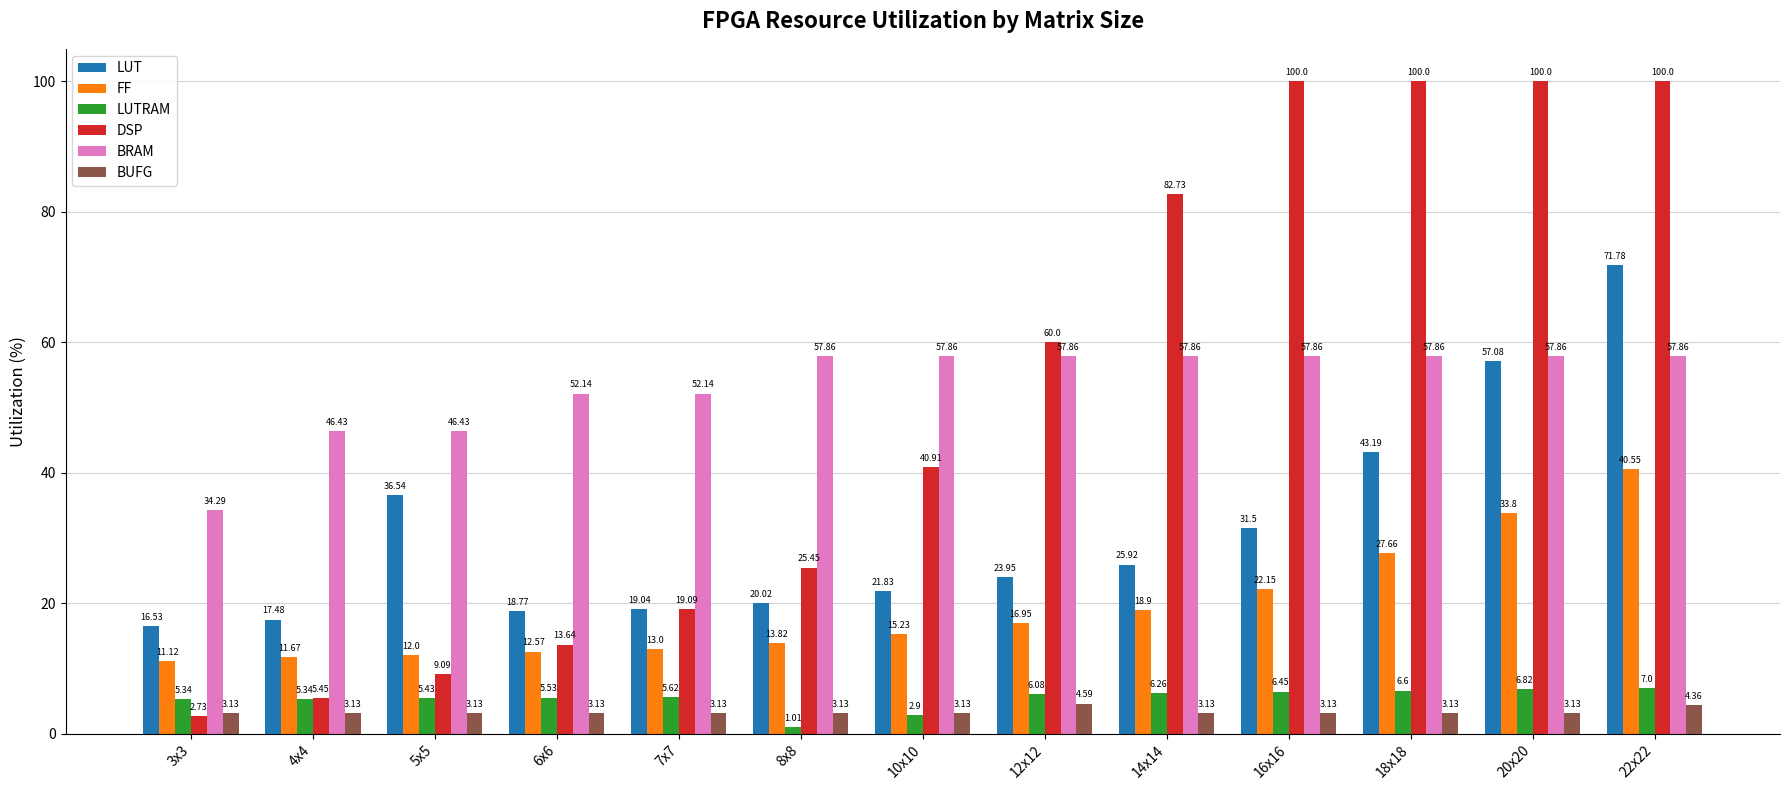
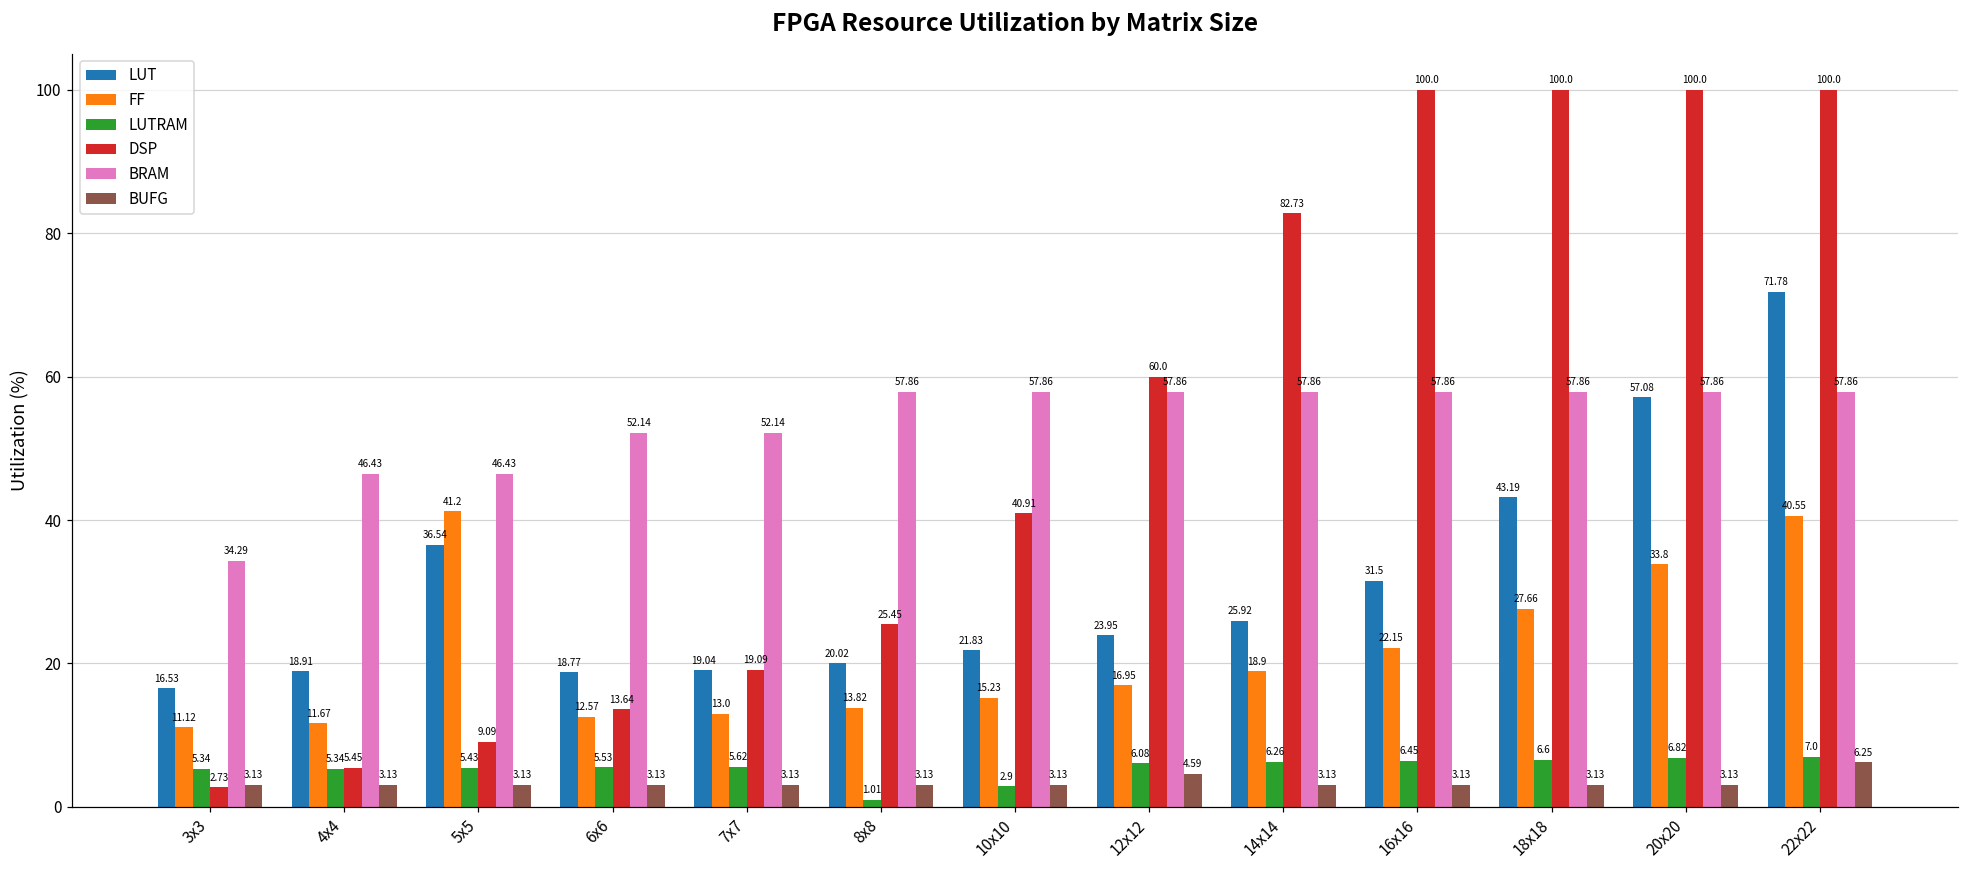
  {
    "LUT": {
      "3x3": 16.53,
-     "4x4": 17.48,
+     "4x4": 18.91,
      "5x5": 36.54,
      "6x6": 18.77,
      "7x7": 19.04,
      "8x8": 20.02,
      "10x10": 21.83,
      "12x12": 23.95,
      "14x14": 25.92,
      "16x16": 31.5,
      "18x18": 43.19,
      "20x20": 57.08,
      "22x22": 71.78
    },
    "FF": {
      "3x3": 11.12,
      "4x4": 11.67,
-     "5x5": 12.0,
+     "5x5": 41.2,
      "6x6": 12.57,
      "7x7": 13.0,
      "8x8": 13.82,
      "10x10": 15.23,
      "12x12": 16.95,
      "14x14": 18.9,
      "16x16": 22.15,
      "18x18": 27.66,
      "20x20": 33.8,
      "22x22": 40.55
    },
    "LUTRAM": {
      "3x3": 5.34,
      "4x4": 5.34,
      "5x5": 5.43,
      "6x6": 5.53,
      "7x7": 5.62,
      "8x8": 1.01,
      "10x10": 2.9,
      "12x12": 6.08,
      "14x14": 6.26,
      "16x16": 6.45,
      "18x18": 6.6,
      "20x20": 6.82,
      "22x22": 7.0
    },
    "DSP": {
      "3x3": 2.73,
      "4x4": 5.45,
      "5x5": 9.09,
      "6x6": 13.64,
      "7x7": 19.09,
      "8x8": 25.45,
      "10x10": 40.91,
      "12x12": 60.0,
      "14x14": 82.73,
      "16x16": 100.0,
      "18x18": 100.0,
      "20x20": 100.0,
      "22x22": 100.0
    },
    "BRAM": {
      "3x3": 34.29,
      "4x4": 46.43,
      "5x5": 46.43,
      "6x6": 52.14,
      "7x7": 52.14,
      "8x8": 57.86,
      "10x10": 57.86,
      "12x12": 57.86,
      "14x14": 57.86,
      "16x16": 57.86,
      "18x18": 57.86,
      "20x20": 57.86,
      "22x22": 57.86
    },
    "BUFG": {
      "3x3": 3.13,
      "4x4": 3.13,
      "5x5": 3.13,
      "6x6": 3.13,
      "7x7": 3.13,
      "8x8": 3.13,
      "10x10": 3.13,
      "12x12": 4.59,
      "14x14": 3.13,
      "16x16": 3.13,
      "18x18": 3.13,
      "20x20": 3.13,
-     "22x22": 4.36
+     "22x22": 6.25
    }
  }
